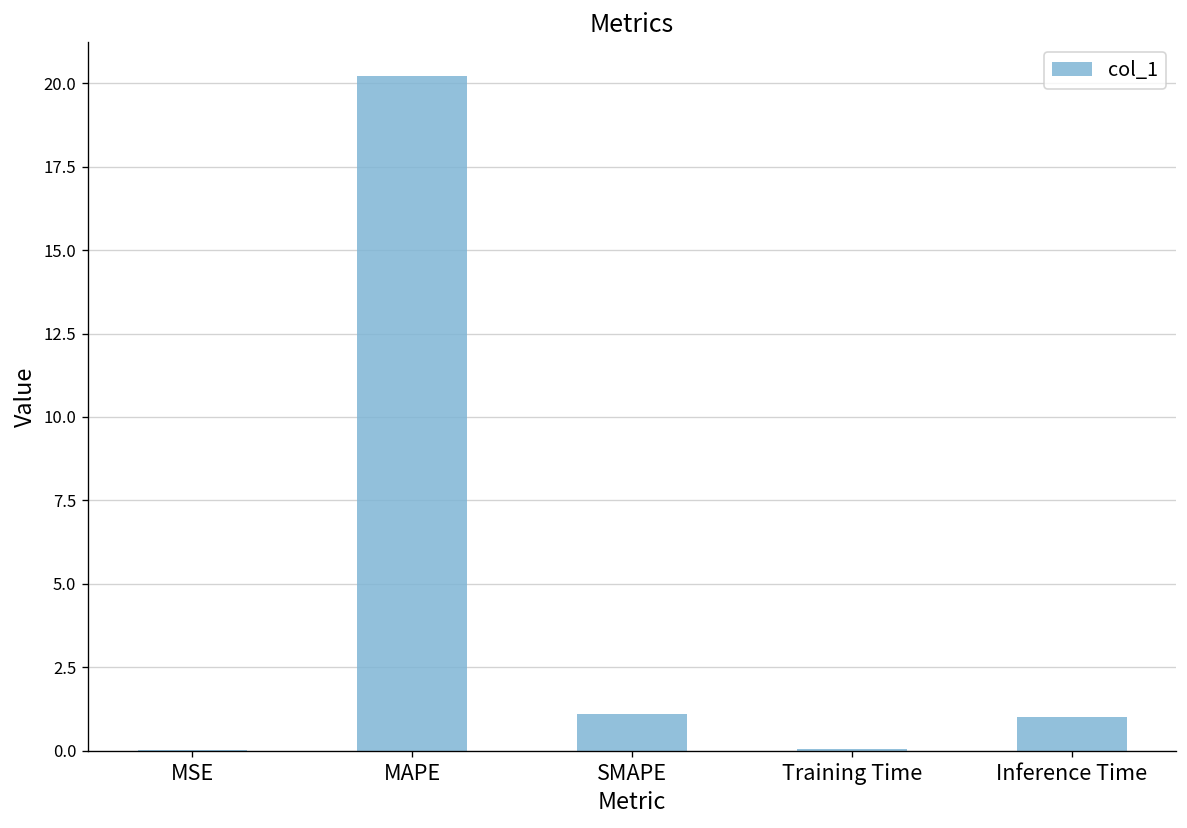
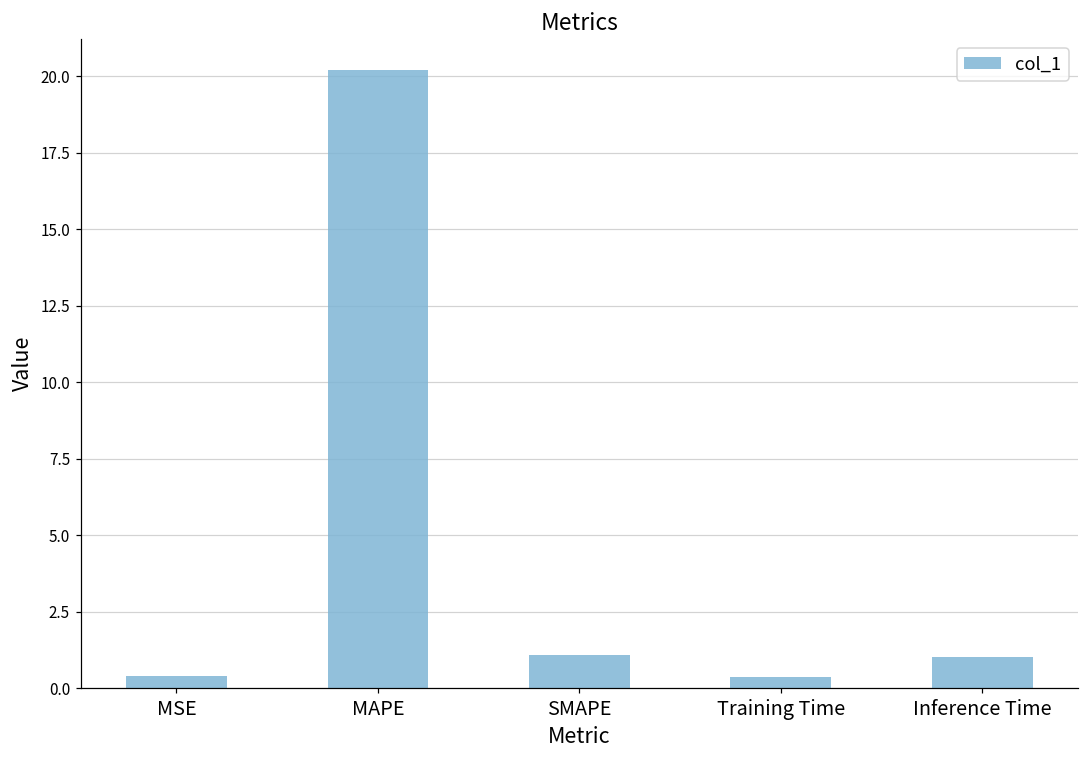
  {
-   "MSE": 0.0,
+   "MSE": 0.4,
    "MAPE": 20.2,
    "SMAPE": 1.1,
-   "Training Time": 0.1,
+   "Training Time": 0.4,
    "Inference Time": 1.0
  }
